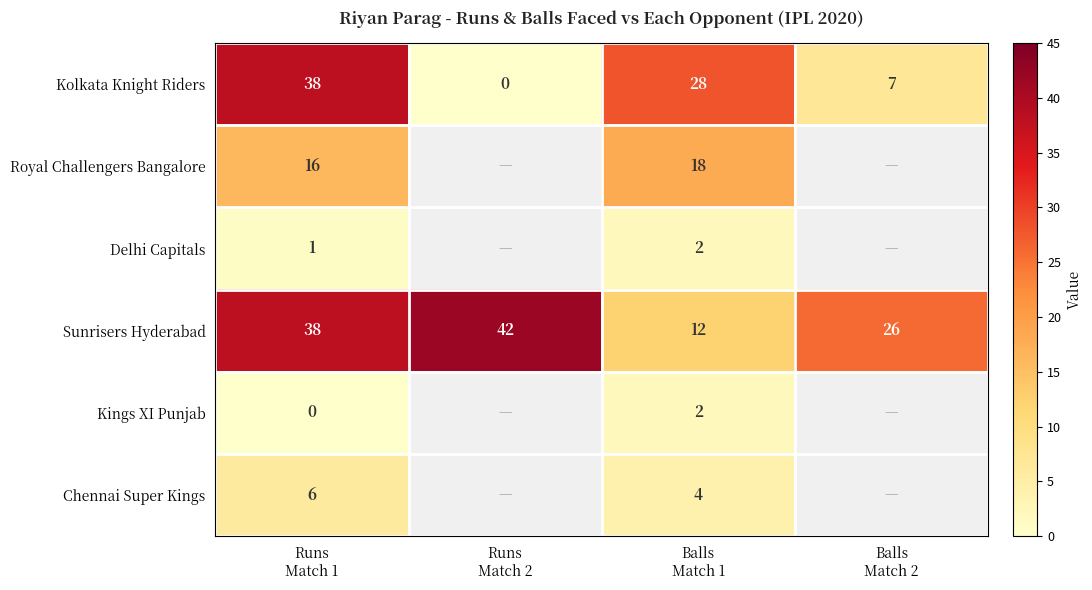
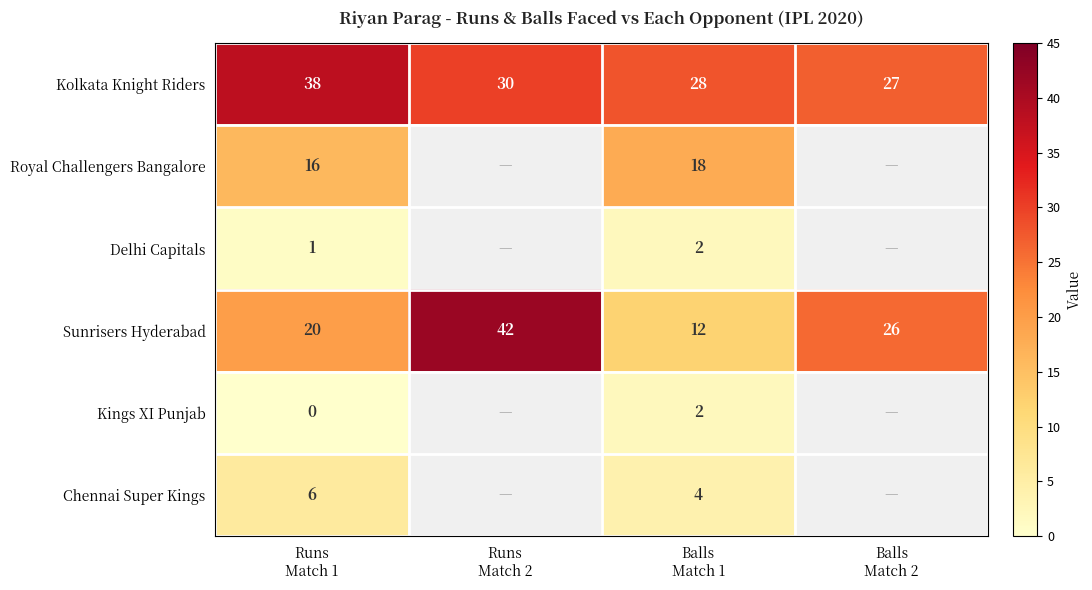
  {
    "Kolkata Knight Riders": {
      "Runs Match 1": 38,
-     "Runs Match 2": 0,
+     "Runs Match 2": 30,
      "Balls Match 1": 28,
-     "Balls Match 2": 7
+     "Balls Match 2": 27
    },
    "Royal Challengers Bangalore": {
      "Runs Match 1": 16,
      "Balls Match 1": 18
    },
    "Delhi Capitals": {
      "Runs Match 1": 1,
      "Balls Match 1": 2
    },
    "Sunrisers Hyderabad": {
-     "Runs Match 1": 38,
+     "Runs Match 1": 20,
      "Runs Match 2": 42,
      "Balls Match 1": 12,
      "Balls Match 2": 26
    },
    "Kings XI Punjab": {
      "Runs Match 1": 0,
      "Balls Match 1": 2
    },
    "Chennai Super Kings": {
      "Runs Match 1": 6,
      "Balls Match 1": 4
    }
  }
